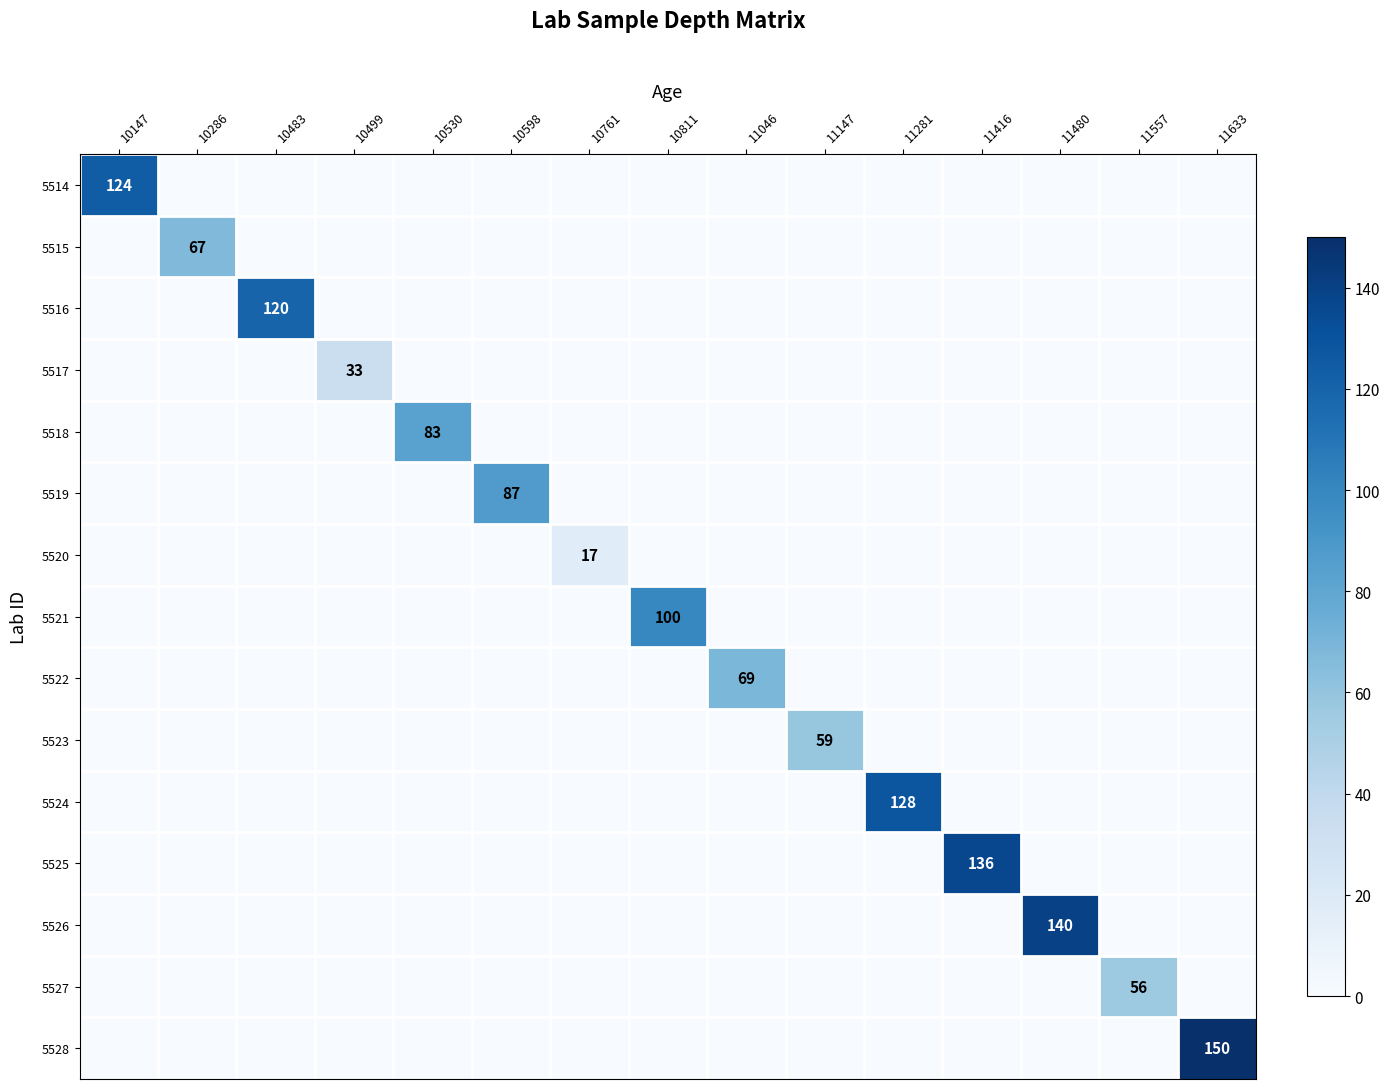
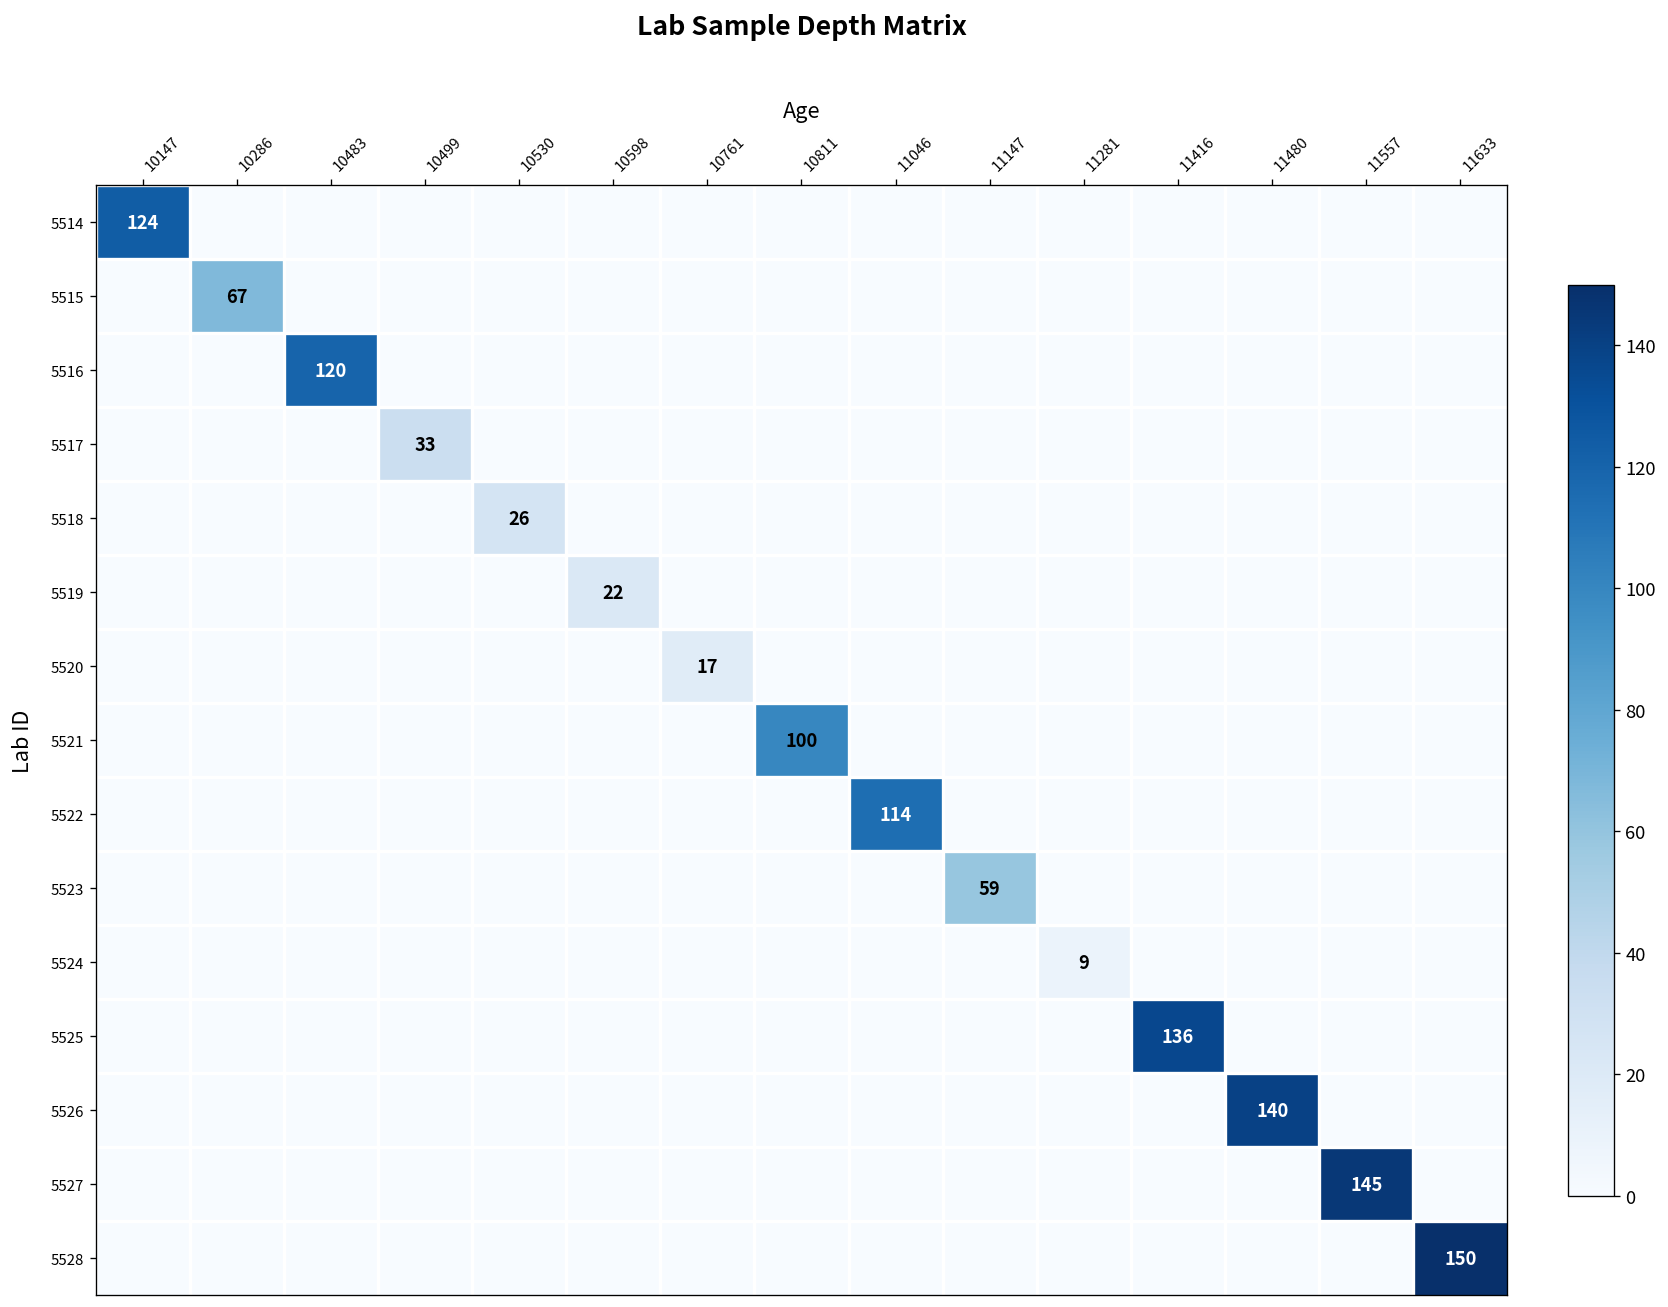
  {
    "5514": {
      "10147": 124
    },
    "5515": {
      "10286": 67
    },
    "5516": {
      "10483": 120
    },
    "5517": {
      "10499": 33
    },
    "5518": {
-     "10530": 83
+     "10530": 26
    },
    "5519": {
-     "10598": 87
+     "10598": 22
    },
    "5520": {
      "10761": 17
    },
    "5521": {
      "10811": 100
    },
    "5522": {
-     "11046": 69
+     "11046": 114
    },
    "5523": {
      "11147": 59
    },
    "5524": {
-     "11281": 128
+     "11281": 9
    },
    "5525": {
      "11416": 136
    },
    "5526": {
      "11480": 140
    },
    "5527": {
-     "11557": 56
+     "11557": 145
    },
    "5528": {
      "11633": 150
    }
  }
